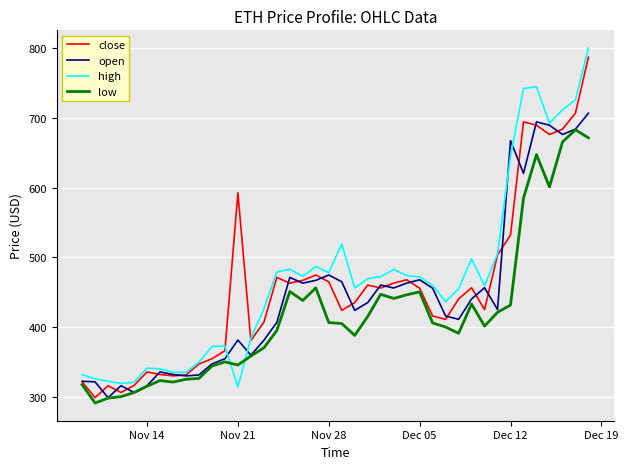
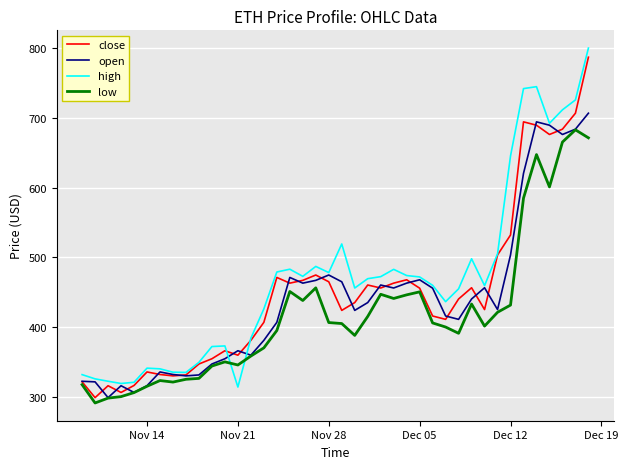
  {
    "close": {
      "Nov 14": 340,
-     "Nov 21": 590,
+     "Nov 21": 360,
      "Nov 28": 460,
      "Dec 05": 460,
      "Dec 12": 530
    },
    "open": {
-     "Nov 21": 380,
+     "Nov 21": 370,
      "Dec 05": 470,
-     "Dec 12": 670
+     "Dec 12": 500
    },
    "high": {
      "Nov 14": 340,
      "Nov 21": 310,
      "Dec 05": 470,
      "Dec 12": 650
    },
    "low": {
      "Nov 21": 350,
      "Nov 28": 410,
      "Dec 05": 450,
      "Dec 12": 430
    }
  }
